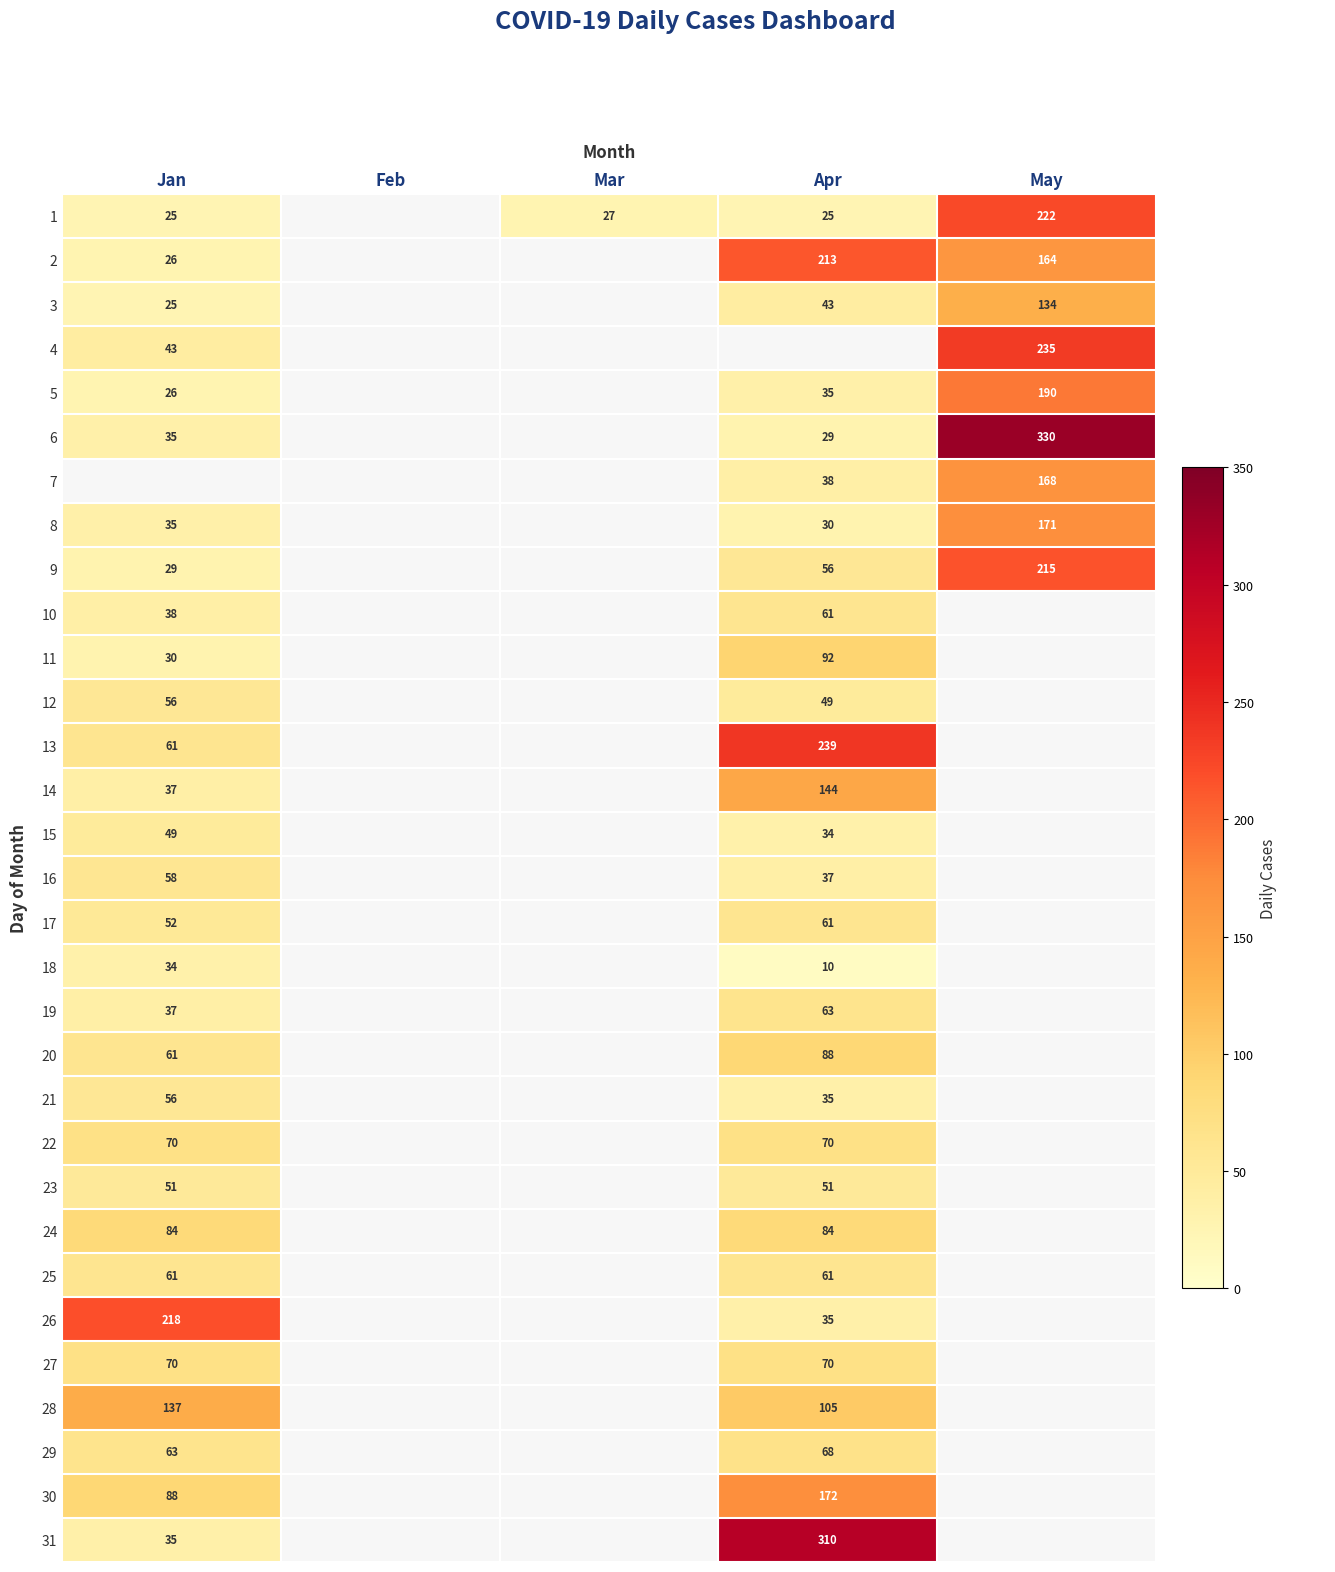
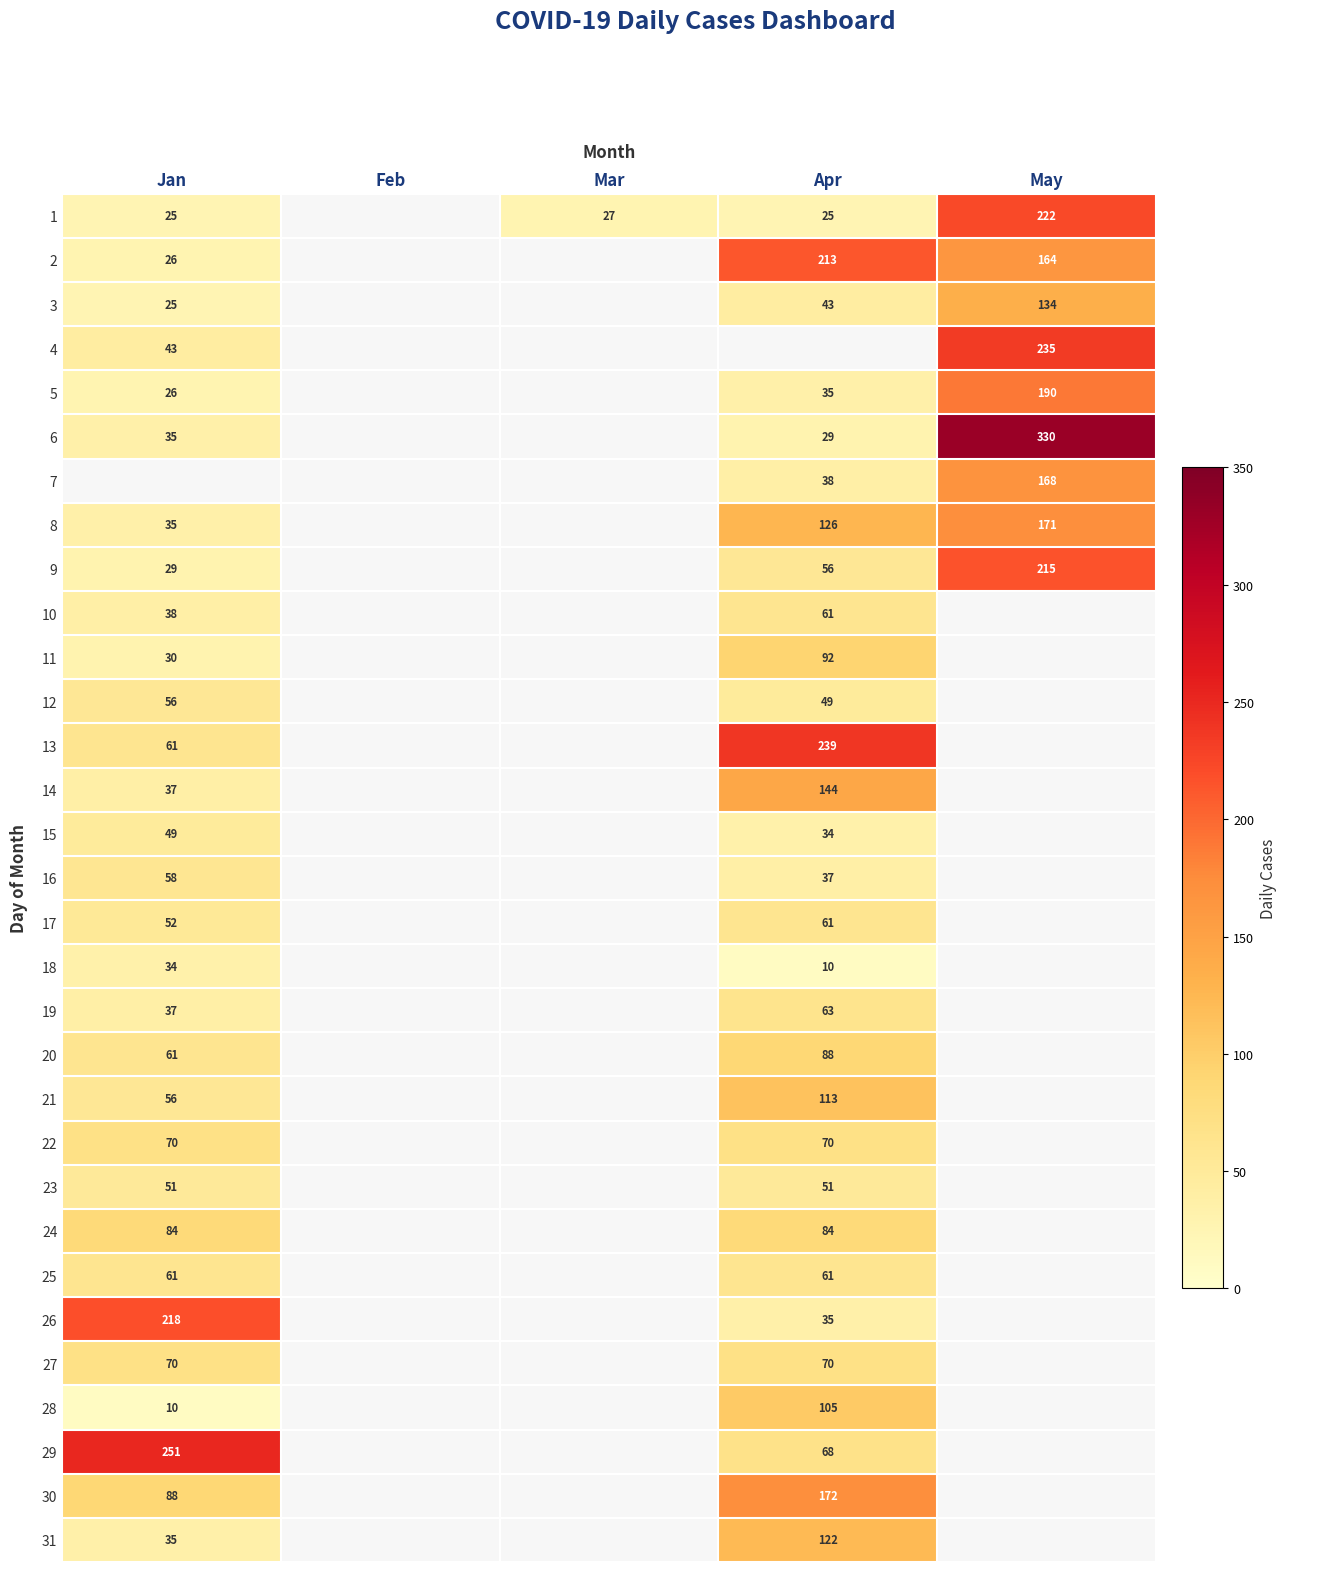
  {
    "1": {
      "Jan": 25,
      "Mar": 27,
      "Apr": 25,
      "May": 222
    },
    "2": {
      "Jan": 26,
      "Apr": 213,
      "May": 164
    },
    "3": {
      "Jan": 25,
      "Apr": 43,
      "May": 134
    },
    "4": {
      "Jan": 43,
      "May": 235
    },
    "5": {
      "Jan": 26,
      "Apr": 35,
      "May": 190
    },
    "6": {
      "Jan": 35,
      "Apr": 29,
      "May": 330
    },
    "7": {
      "Apr": 38,
      "May": 168
    },
    "8": {
      "Jan": 35,
-     "Apr": 30,
+     "Apr": 126,
      "May": 171
    },
    "9": {
      "Jan": 29,
      "Apr": 56,
      "May": 215
    },
    "10": {
      "Jan": 38,
      "Apr": 61
    },
    "11": {
      "Jan": 30,
      "Apr": 92
    },
    "12": {
      "Jan": 56,
      "Apr": 49
    },
    "13": {
      "Jan": 61,
      "Apr": 239
    },
    "14": {
      "Jan": 37,
      "Apr": 144
    },
    "15": {
      "Jan": 49,
      "Apr": 34
    },
    "16": {
      "Jan": 58,
      "Apr": 37
    },
    "17": {
      "Jan": 52,
      "Apr": 61
    },
    "18": {
      "Jan": 34,
      "Apr": 10
    },
    "19": {
      "Jan": 37,
      "Apr": 63
    },
    "20": {
      "Jan": 61,
      "Apr": 88
    },
    "21": {
      "Jan": 56,
-     "Apr": 35
+     "Apr": 113
    },
    "22": {
      "Jan": 70,
      "Apr": 70
    },
    "23": {
      "Jan": 51,
      "Apr": 51
    },
    "24": {
      "Jan": 84,
      "Apr": 84
    },
    "25": {
      "Jan": 61,
      "Apr": 61
    },
    "26": {
      "Jan": 218,
      "Apr": 35
    },
    "27": {
      "Jan": 70,
      "Apr": 70
    },
    "28": {
-     "Jan": 137,
+     "Jan": 10,
      "Apr": 105
    },
    "29": {
-     "Jan": 63,
+     "Jan": 251,
      "Apr": 68
    },
    "30": {
      "Jan": 88,
      "Apr": 172
    },
    "31": {
      "Jan": 35,
-     "Apr": 310
+     "Apr": 122
    }
  }
